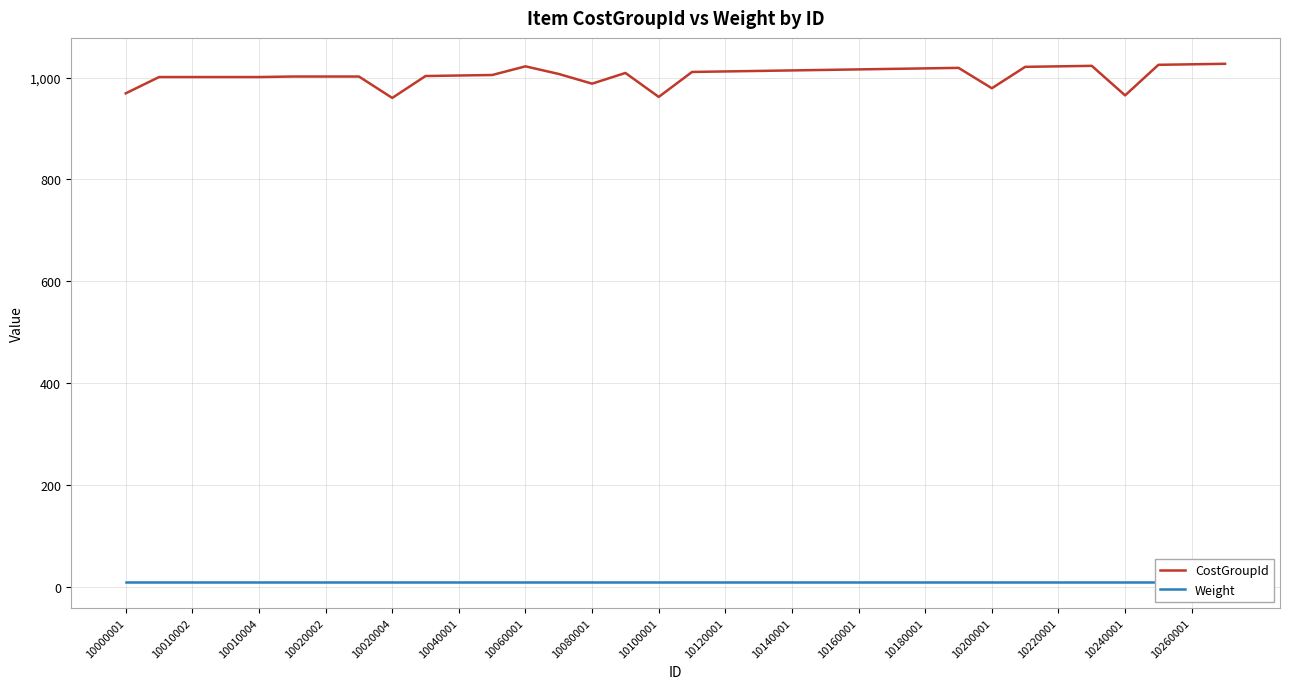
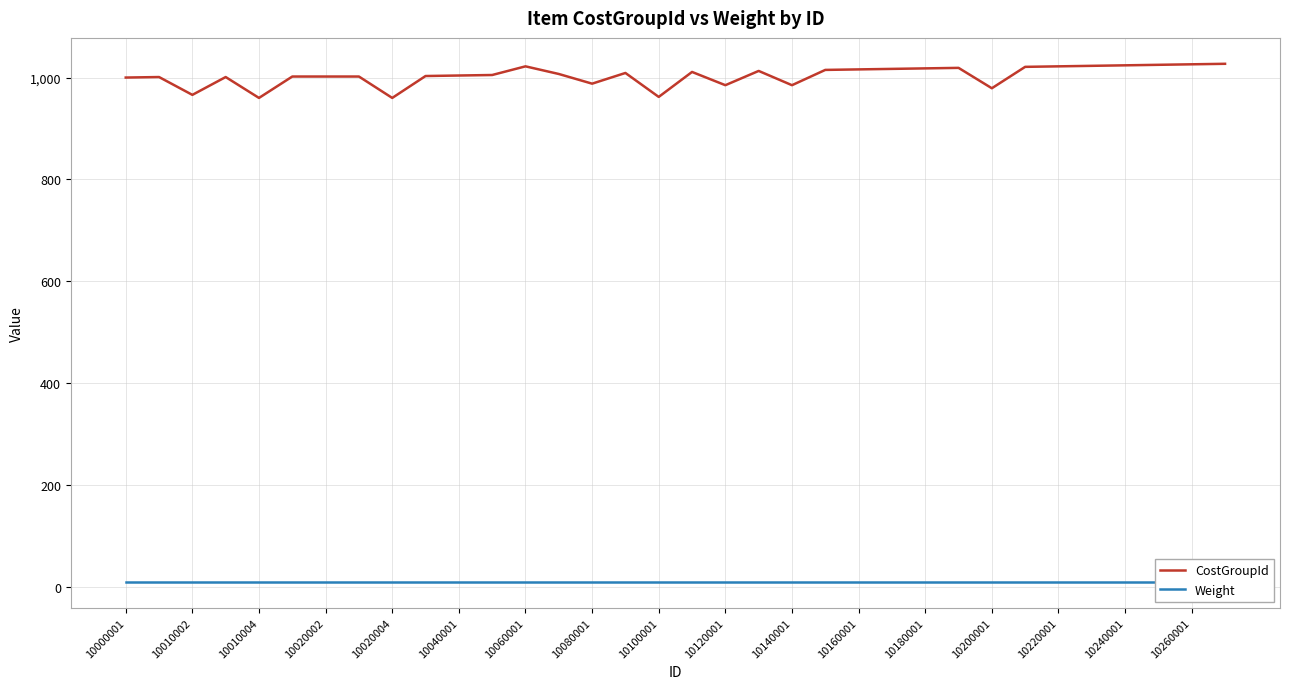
  {
    "CostGroupId": {
-     "10000001": "970",
-     "10010002": "1,000",
-     "10010004": "1,000",
+     "10000001": "1,000",
+     "10010002": "970",
+     "10010004": "960",
      "10020002": "1,000",
      "10020004": "960",
      "10040001": "1,000",
      "10060001": "1,020",
      "10080001": "990",
      "10100001": "960",
-     "10120001": "1,010",
-     "10140001": "1,010",
+     "10120001": "990",
+     "10140001": "990",
      "10160001": "1,020",
      "10180001": "1,020",
      "10200001": "980",
      "10220001": "1,020",
-     "10240001": "970",
+     "10240001": "1,020",
      "10260001": "1,030"
    },
    "Weight": {
      "10000001": "10",
      "10010002": "10",
      "10010004": "10",
      "10020002": "10",
      "10020004": "10",
      "10040001": "10",
      "10060001": "10",
      "10080001": "10",
      "10100001": "10",
      "10120001": "10",
      "10140001": "10",
      "10160001": "10",
      "10180001": "10",
      "10200001": "10",
      "10220001": "10",
      "10240001": "10"
    }
  }
